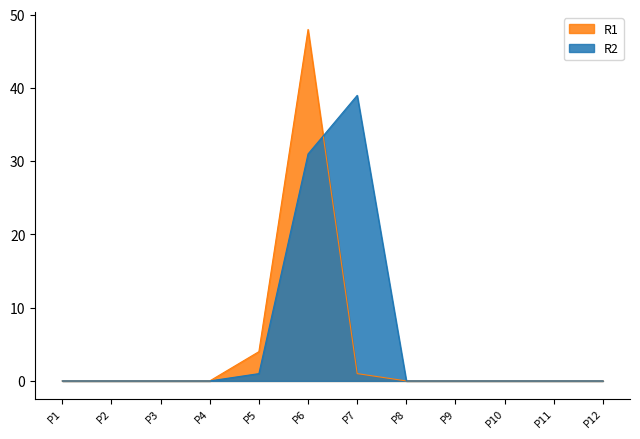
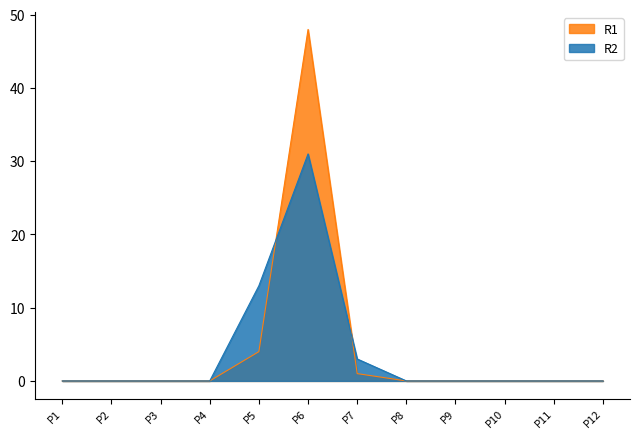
  {
    "R1": {
      "P5": 4,
      "P6": 48,
      "P7": 1
    },
    "R2": {
-     "P5": 1,
+     "P5": 13,
      "P6": 31,
-     "P7": 39
+     "P7": 3
    }
  }
